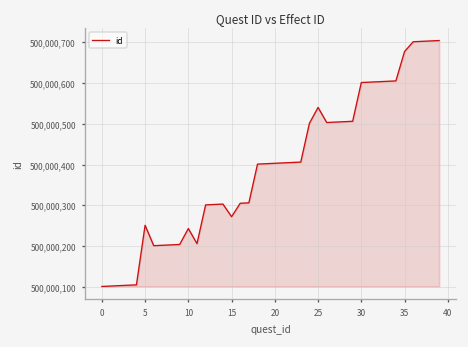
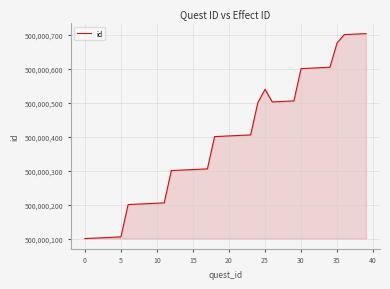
  {
    "0": "500,000,100",
-   "5": "500,000,250",
-   "10": "500,000,240",
-   "15": "500,000,270",
+   "5": "500,000,110",
+   "10": "500,000,210",
+   "15": "500,000,300",
    "20": "500,000,400",
    "25": "500,000,540",
    "30": "500,000,600",
    "35": "500,000,680"
  }
